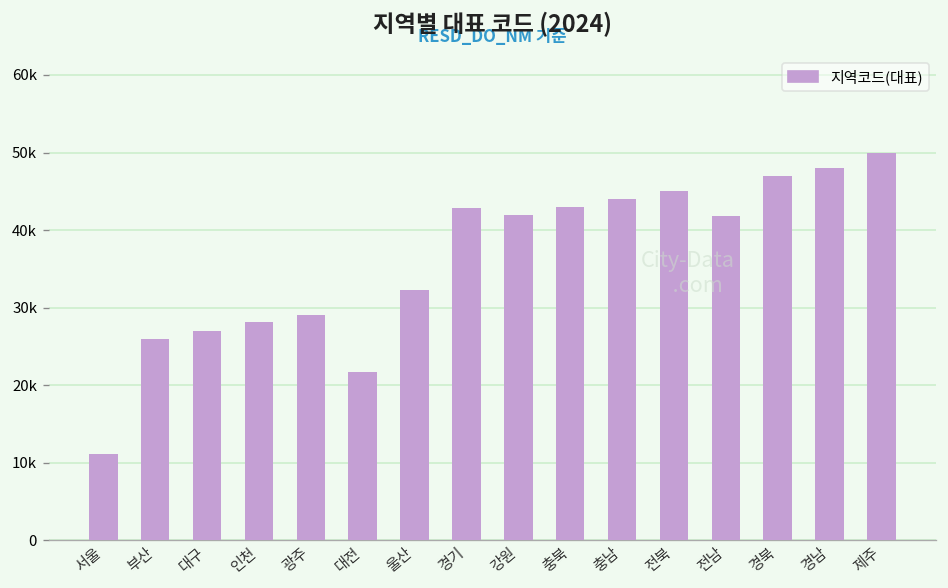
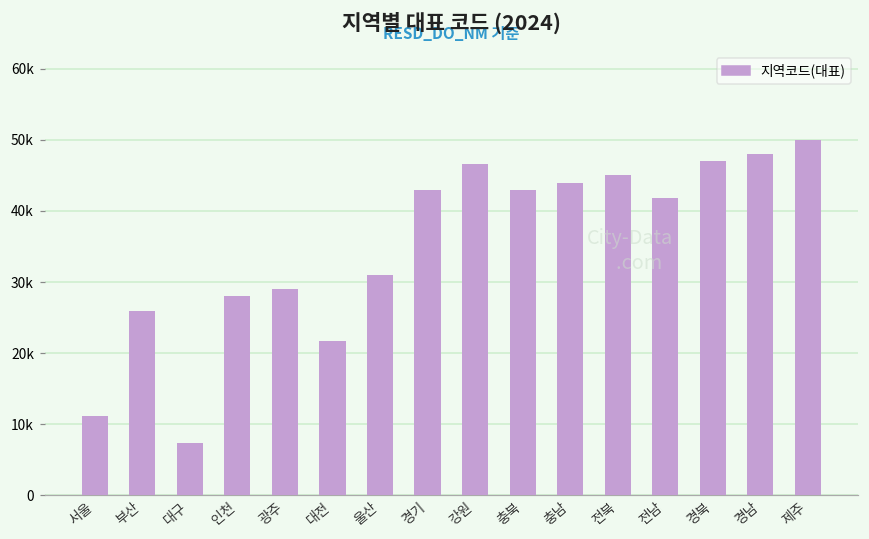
  {
    "서울": 11000,
    "부산": 26000,
-   "대구": 27000,
+   "대구": 7000,
    "인천": 28000,
    "광주": 29000,
    "대전": 22000,
-   "울산": 32000,
+   "울산": 31000,
    "경기": 43000,
-   "강원": 42000,
+   "강원": 47000,
    "충북": 43000,
    "충남": 44000,
    "전북": 45000,
    "전남": 42000,
    "경북": 47000,
    "경남": 48000,
    "제주": 50000
  }
